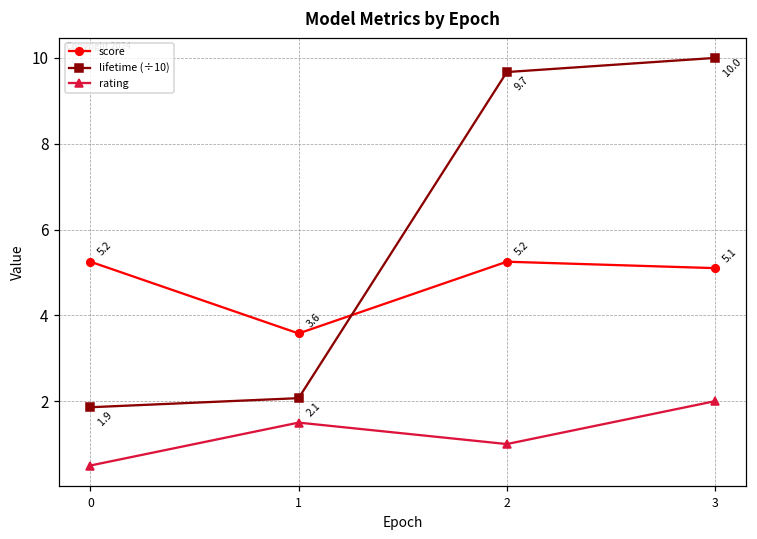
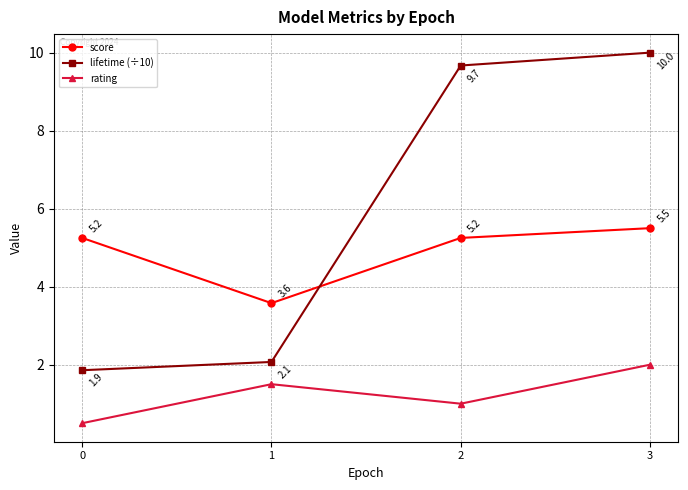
  {
    "score": {
      "0": 5.2,
      "1": 3.6,
      "2": 5.2,
-     "3": 5.1
+     "3": 5.5
    },
    "lifetime (÷10)": {
      "0": 1.9,
      "1": 2.1,
      "2": 9.7,
      "3": 10.0
    },
    "rating": {
      "0": 0.5,
      "1": 1.5,
      "2": 1.0,
      "3": 2.0
    }
  }
